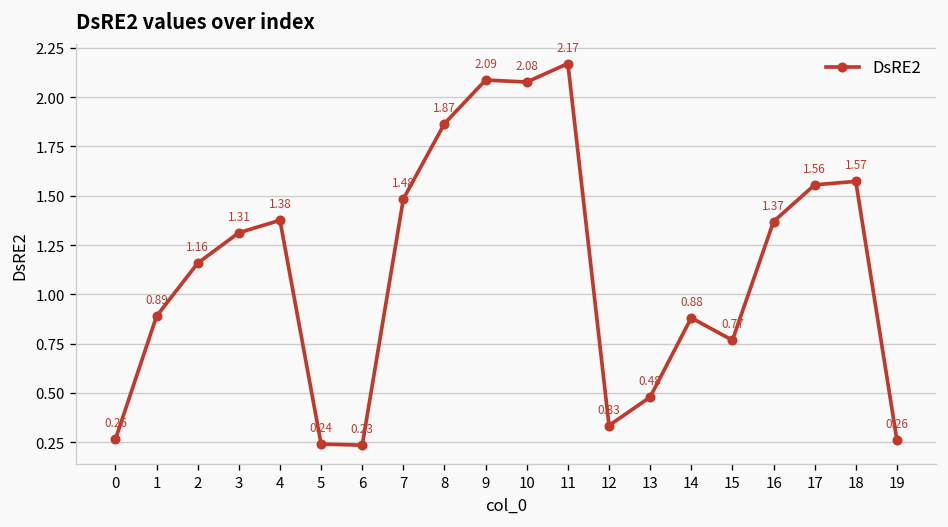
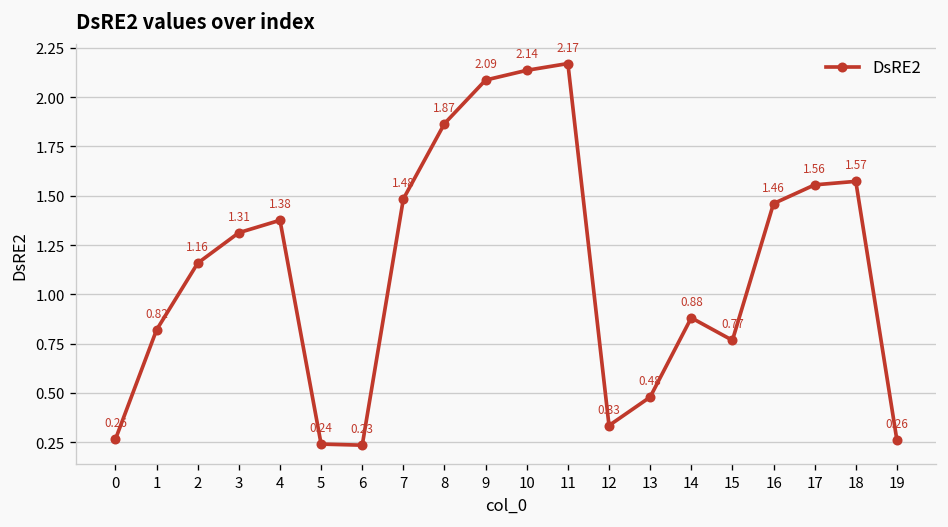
  {
    "0": 0.26,
-   "1": 0.89,
+   "1": 0.82,
    "2": 1.16,
    "3": 1.31,
    "4": 1.38,
    "5": 0.24,
    "6": 0.23,
    "7": 1.48,
    "8": 1.87,
    "9": 2.09,
-   "10": 2.08,
+   "10": 2.14,
    "11": 2.17,
    "12": 0.33,
    "13": 0.48,
    "14": 0.88,
    "15": 0.77,
-   "16": 1.37,
+   "16": 1.46,
    "17": 1.56,
    "18": 1.57,
    "19": 0.26
  }
